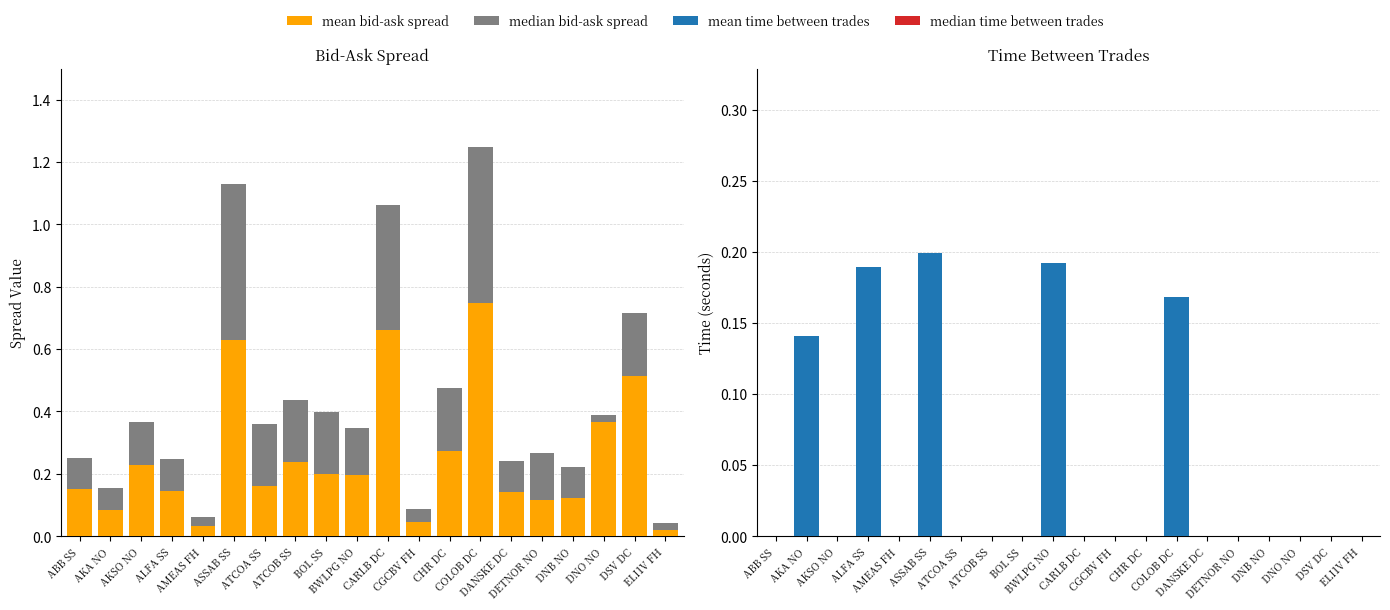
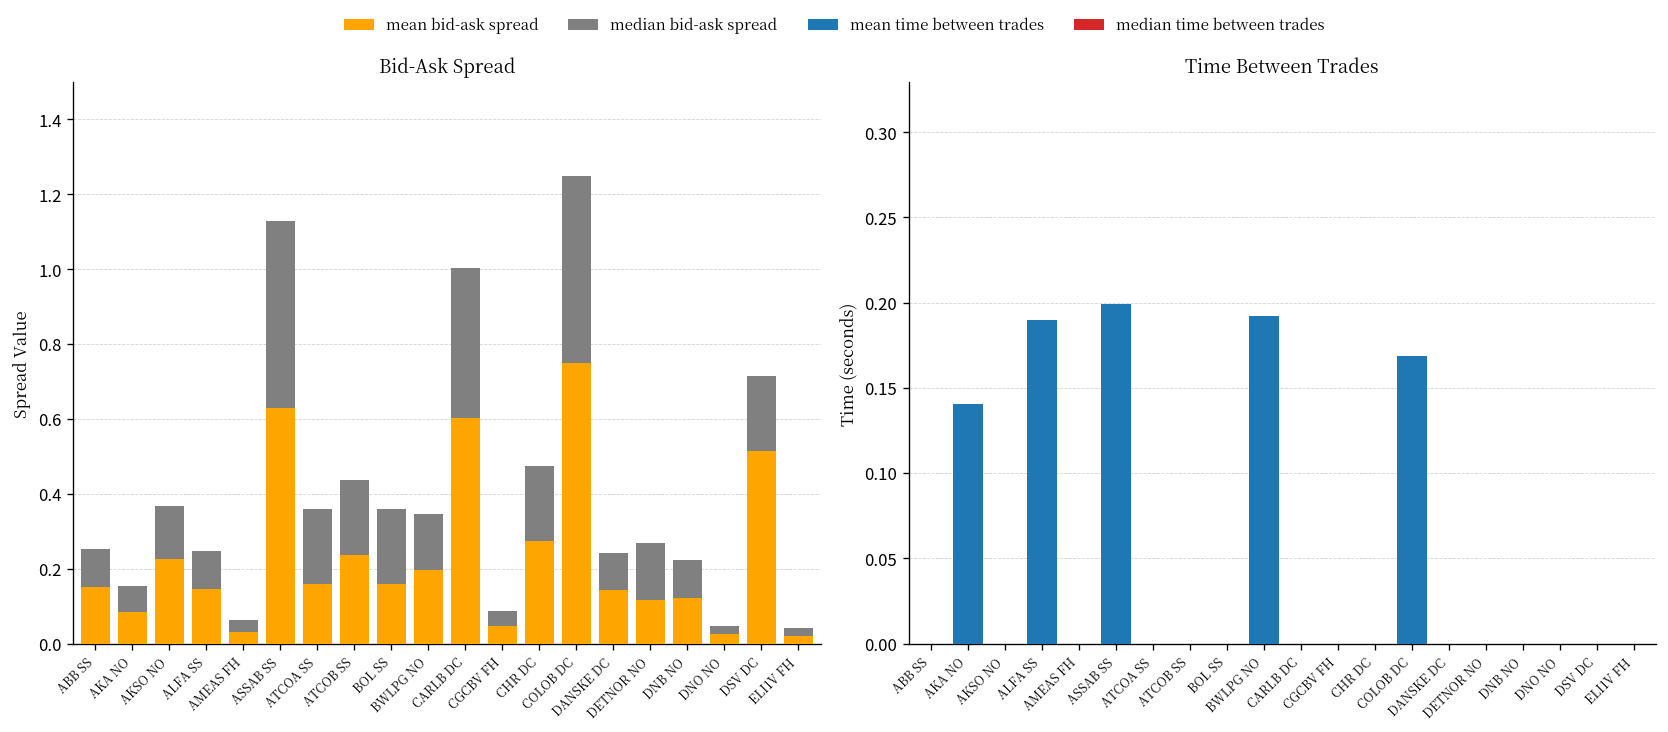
  {
    "Bid-Ask Spread": {
      "mean bid-ask spread": {
        "ABB SS": 0.15,
        "AKA NO": 0.08,
        "AKSO NO": 0.23,
        "ALFA SS": 0.15,
        "AMEAS FH": 0.03,
        "ASSAB SS": 0.63,
        "ATCOA SS": 0.16,
        "ATCOB SS": 0.24,
-       "BOL SS": 0.20,
+       "BOL SS": 0.16,
        "BWLPG NO": 0.20,
-       "CARLB DC": 0.66,
+       "CARLB DC": 0.60,
        "CGCBV FH": 0.05,
        "CHR DC": 0.27,
        "COLOB DC": 0.75,
        "DANSKE DC": 0.14,
        "DETNOR NO": 0.12,
        "DNB NO": 0.12,
-       "DNO NO": 0.37,
+       "DNO NO": 0.03,
        "DSV DC": 0.52,
        "ELI1V FH": 0.02
      },
      "median bid-ask spread": {
        "ABB SS": 0.10,
        "AKA NO": 0.07,
        "AKSO NO": 0.14,
        "ALFA SS": 0.10,
        "AMEAS FH": 0.03,
        "ASSAB SS": 0.50,
        "ATCOA SS": 0.20,
        "ATCOB SS": 0.20,
        "BOL SS": 0.20,
        "BWLPG NO": 0.15,
        "CARLB DC": 0.40,
        "CGCBV FH": 0.04,
        "CHR DC": 0.20,
        "COLOB DC": 0.50,
        "DANSKE DC": 0.10,
        "DETNOR NO": 0.15,
        "DNB NO": 0.10,
        "DNO NO": 0.02,
        "DSV DC": 0.20,
        "ELI1V FH": 0.02
      }
    },
    "Time Between Trades": {
      "ABB SS": 0.000,
      "AKA NO": 0.141,
      "AKSO NO": 0.000,
      "ALFA SS": 0.190,
      "AMEAS FH": 0.000,
      "ASSAB SS": 0.199,
      "ATCOA SS": 0.000,
      "ATCOB SS": 0.000,
      "BOL SS": 0.000,
      "BWLPG NO": 0.192,
      "CARLB DC": 0.000,
      "CGCBV FH": 0.000,
      "CHR DC": 0.000,
      "COLOB DC": 0.169,
      "DANSKE DC": 0.000,
      "DETNOR NO": 0.000,
      "DNB NO": 0.000,
      "DNO NO": 0.000,
      "DSV DC": 0.000,
      "ELI1V FH": 0.000
    }
  }
